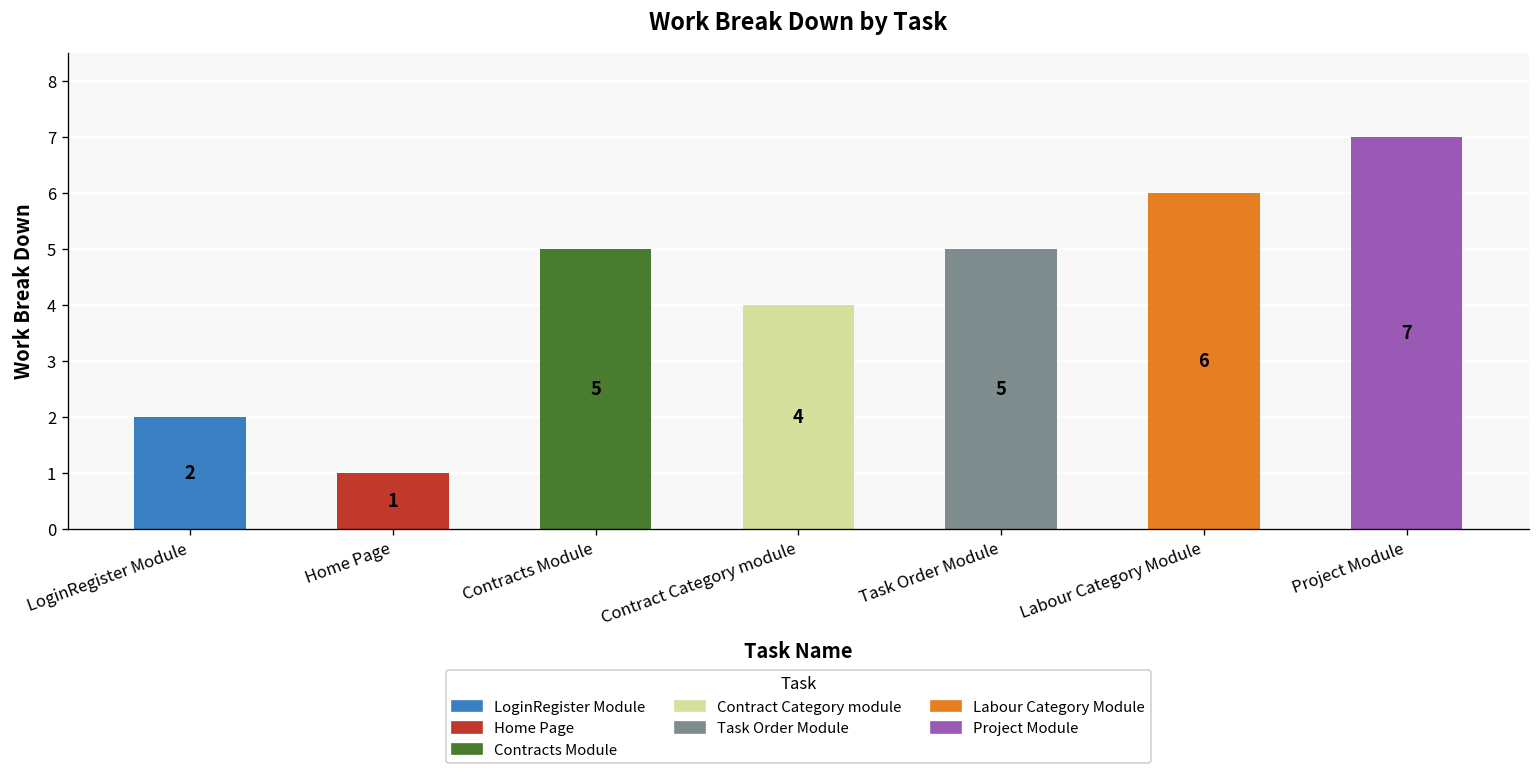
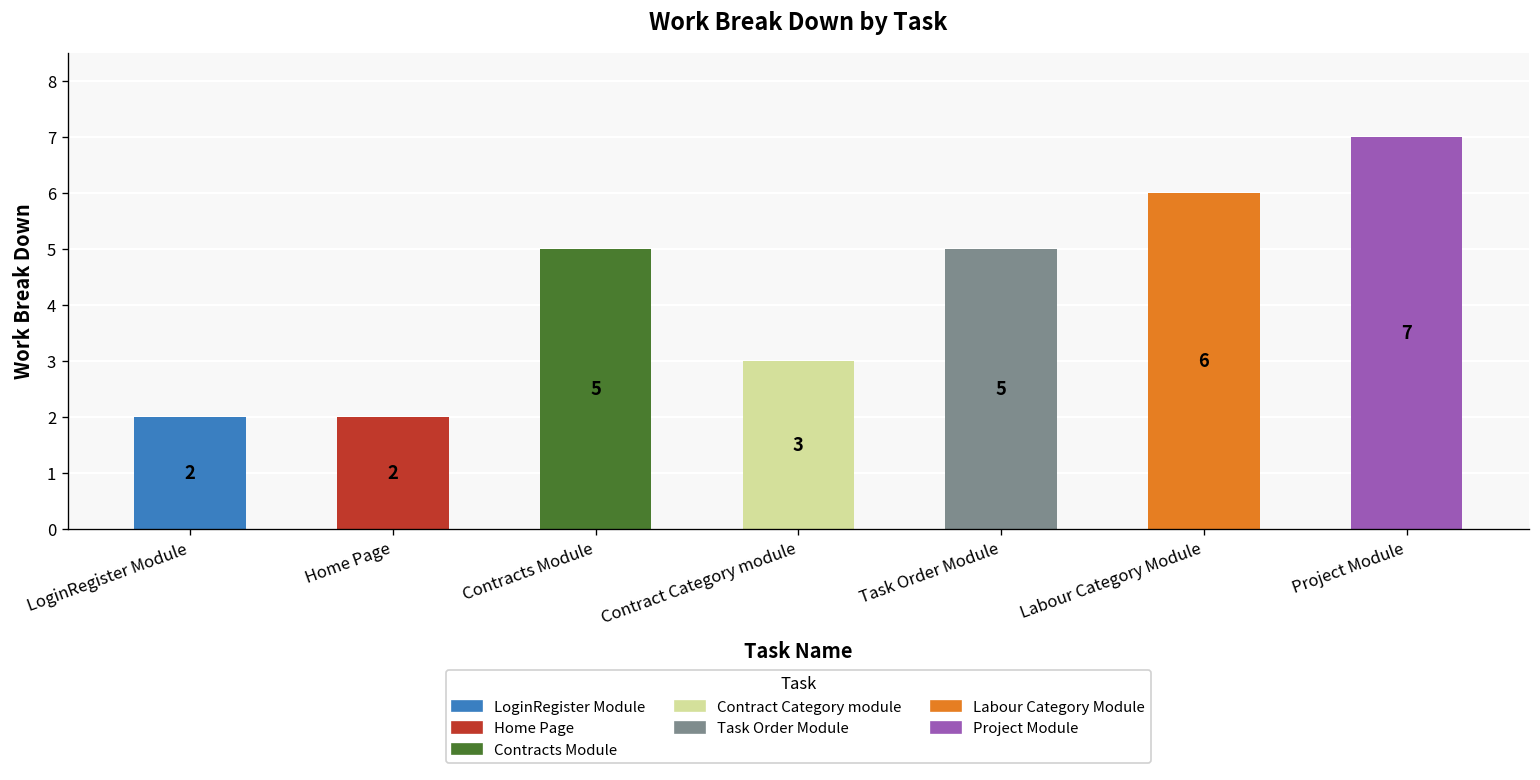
  {
    "LoginRegister Module": 2,
-   "Home Page": 1,
+   "Home Page": 2,
    "Contracts Module": 5,
-   "Contract Category module": 4,
+   "Contract Category module": 3,
    "Task Order Module": 5,
    "Labour Category Module": 6,
    "Project Module": 7
  }
